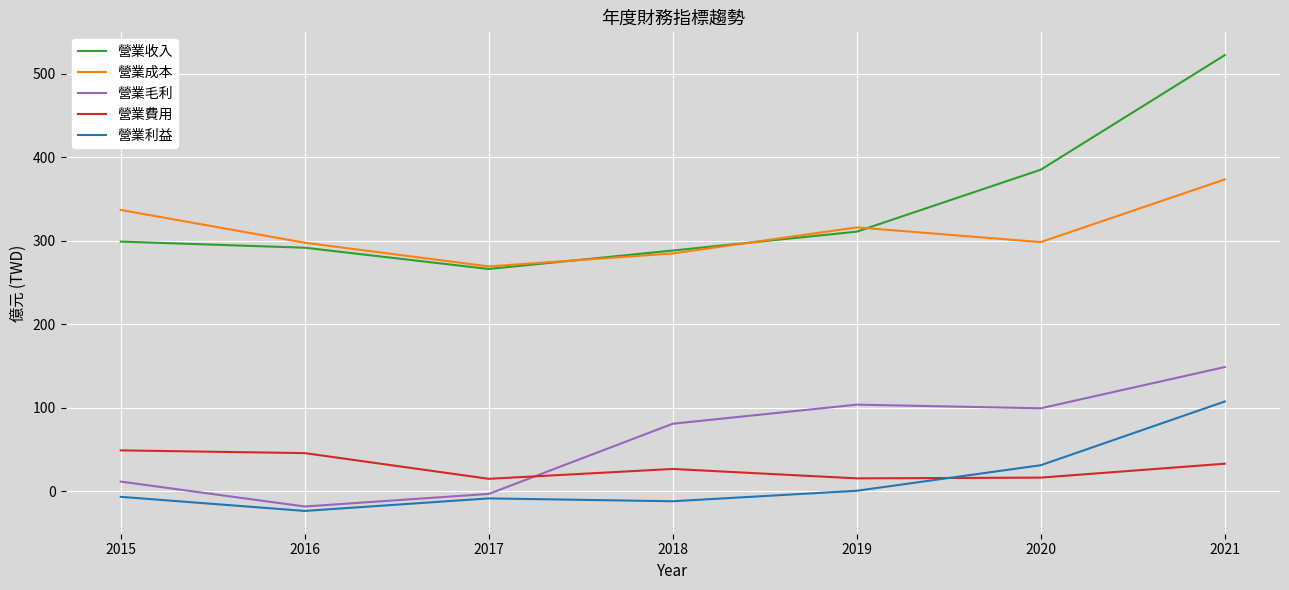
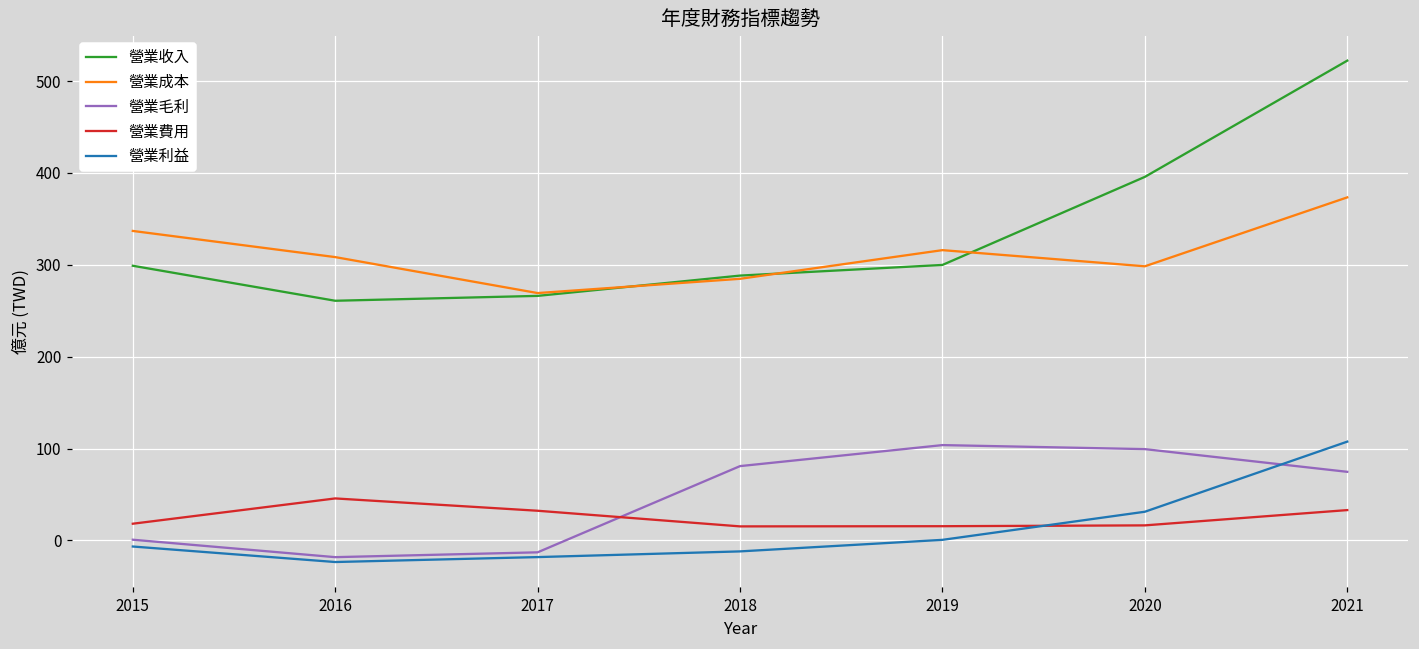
  {
    "營業收入": {
      "2015": 300,
-     "2016": 290,
+     "2016": 260,
      "2017": 270,
      "2018": 290,
-     "2019": 310,
-     "2020": 390,
+     "2019": 300,
+     "2020": 400,
      "2021": 520
    },
    "營業成本": {
      "2015": 340,
-     "2016": 300,
+     "2016": 310,
      "2017": 270,
      "2018": 280,
      "2019": 320,
      "2020": 300,
      "2021": 370
    },
    "營業毛利": {
-     "2015": 10,
+     "2015": 0,
      "2016": -20,
-     "2017": 0,
+     "2017": -10,
      "2018": 80,
      "2019": 100,
      "2020": 100,
-     "2021": 150
+     "2021": 70
    },
    "營業費用": {
-     "2015": 50,
+     "2015": 20,
      "2016": 50,
-     "2017": 20,
-     "2018": 30,
+     "2017": 30,
+     "2018": 20,
      "2019": 20,
      "2020": 20,
      "2021": 30
    },
    "營業利益": {
      "2015": -10,
      "2016": -20,
-     "2017": -10,
+     "2017": -20,
      "2018": -10,
      "2019": 0,
      "2020": 30,
      "2021": 110
    }
  }
